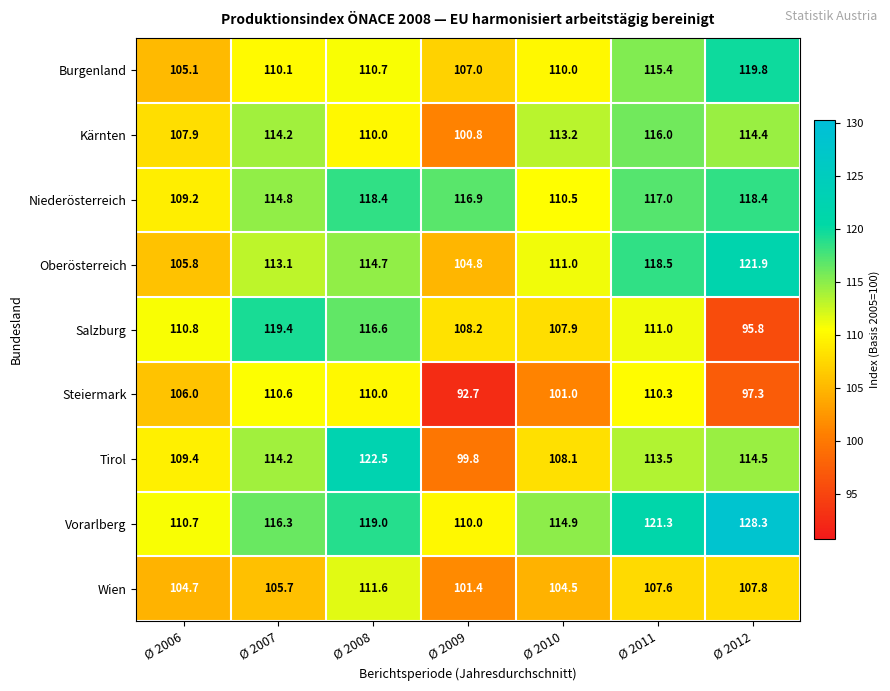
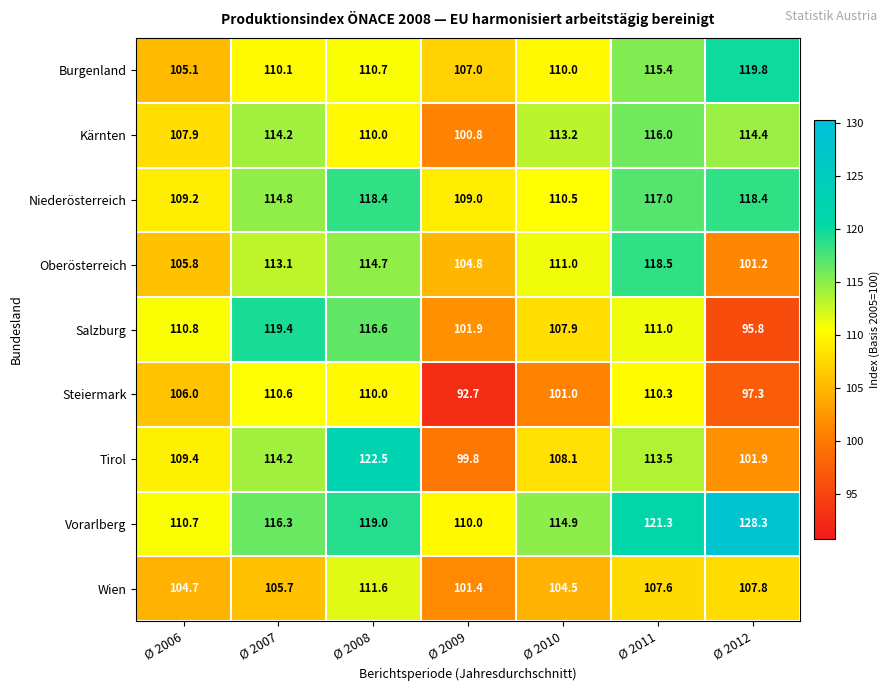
  {
    "Burgenland": {
      "Ø 2006": 105.1,
      "Ø 2007": 110.1,
      "Ø 2008": 110.7,
      "Ø 2009": 107.0,
      "Ø 2010": 110.0,
      "Ø 2011": 115.4,
      "Ø 2012": 119.8
    },
    "Kärnten": {
      "Ø 2006": 107.9,
      "Ø 2007": 114.2,
      "Ø 2008": 110.0,
      "Ø 2009": 100.8,
      "Ø 2010": 113.2,
      "Ø 2011": 116.0,
      "Ø 2012": 114.4
    },
    "Niederösterreich": {
      "Ø 2006": 109.2,
      "Ø 2007": 114.8,
      "Ø 2008": 118.4,
-     "Ø 2009": 116.9,
+     "Ø 2009": 109.0,
      "Ø 2010": 110.5,
      "Ø 2011": 117.0,
      "Ø 2012": 118.4
    },
    "Oberösterreich": {
      "Ø 2006": 105.8,
      "Ø 2007": 113.1,
      "Ø 2008": 114.7,
      "Ø 2009": 104.8,
      "Ø 2010": 111.0,
      "Ø 2011": 118.5,
-     "Ø 2012": 121.9
+     "Ø 2012": 101.2
    },
    "Salzburg": {
      "Ø 2006": 110.8,
      "Ø 2007": 119.4,
      "Ø 2008": 116.6,
-     "Ø 2009": 108.2,
+     "Ø 2009": 101.9,
      "Ø 2010": 107.9,
      "Ø 2011": 111.0,
      "Ø 2012": 95.8
    },
    "Steiermark": {
      "Ø 2006": 106.0,
      "Ø 2007": 110.6,
      "Ø 2008": 110.0,
      "Ø 2009": 92.7,
      "Ø 2010": 101.0,
      "Ø 2011": 110.3,
      "Ø 2012": 97.3
    },
    "Tirol": {
      "Ø 2006": 109.4,
      "Ø 2007": 114.2,
      "Ø 2008": 122.5,
      "Ø 2009": 99.8,
      "Ø 2010": 108.1,
      "Ø 2011": 113.5,
-     "Ø 2012": 114.5
+     "Ø 2012": 101.9
    },
    "Vorarlberg": {
      "Ø 2006": 110.7,
      "Ø 2007": 116.3,
      "Ø 2008": 119.0,
      "Ø 2009": 110.0,
      "Ø 2010": 114.9,
      "Ø 2011": 121.3,
      "Ø 2012": 128.3
    },
    "Wien": {
      "Ø 2006": 104.7,
      "Ø 2007": 105.7,
      "Ø 2008": 111.6,
      "Ø 2009": 101.4,
      "Ø 2010": 104.5,
      "Ø 2011": 107.6,
      "Ø 2012": 107.8
    }
  }
